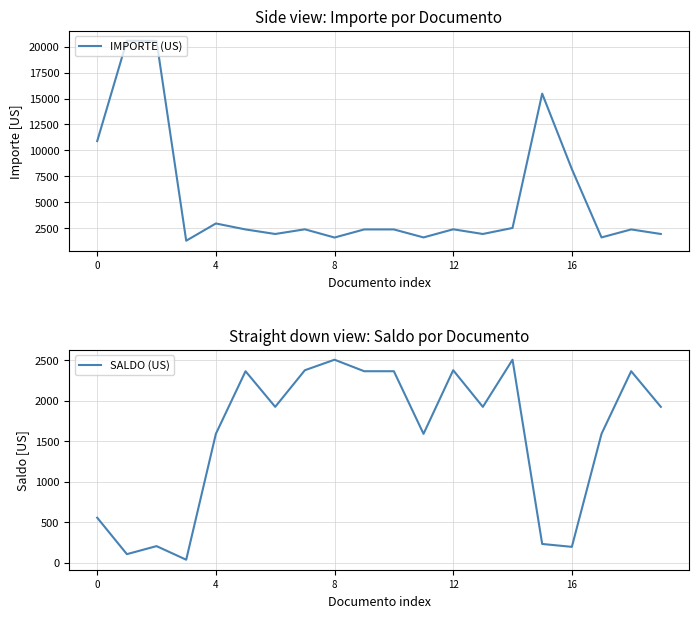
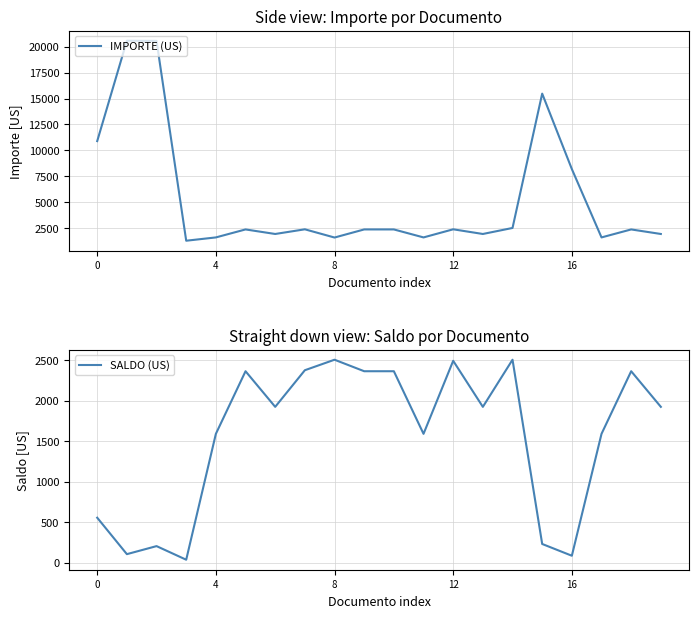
  {
    "Side view: Importe por Documento": {
      "0": 10900,
-     "4": 2900,
+     "4": 1600,
      "8": 1600,
      "12": 2400,
      "16": 8200
    },
    "Straight down view: Saldo por Documento": {
      "0": 600,
      "4": 1600,
      "8": 2500,
-     "12": 2400,
-     "16": 200
+     "12": 2500,
+     "16": 100
    }
  }
